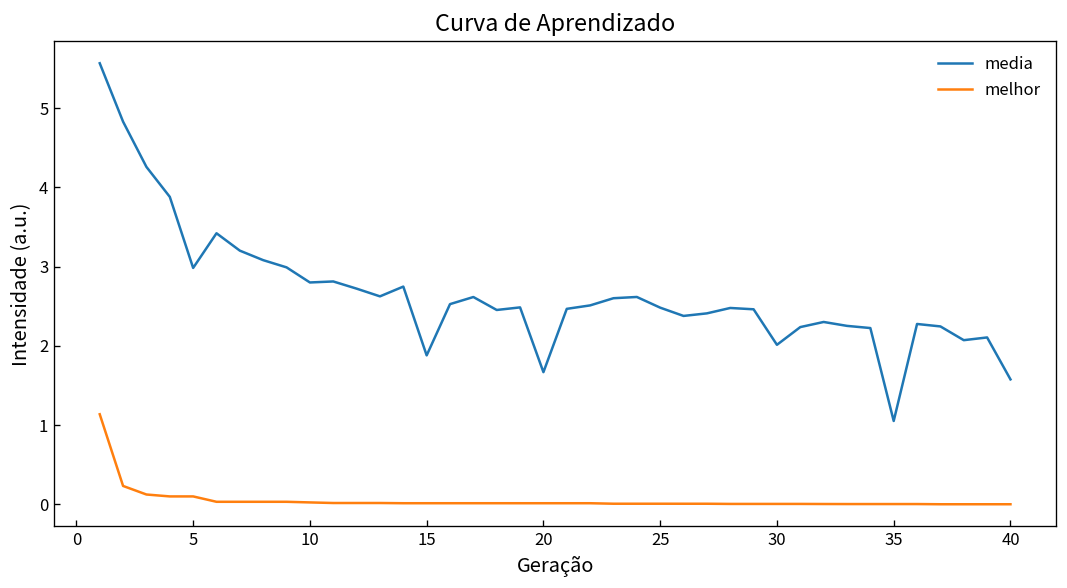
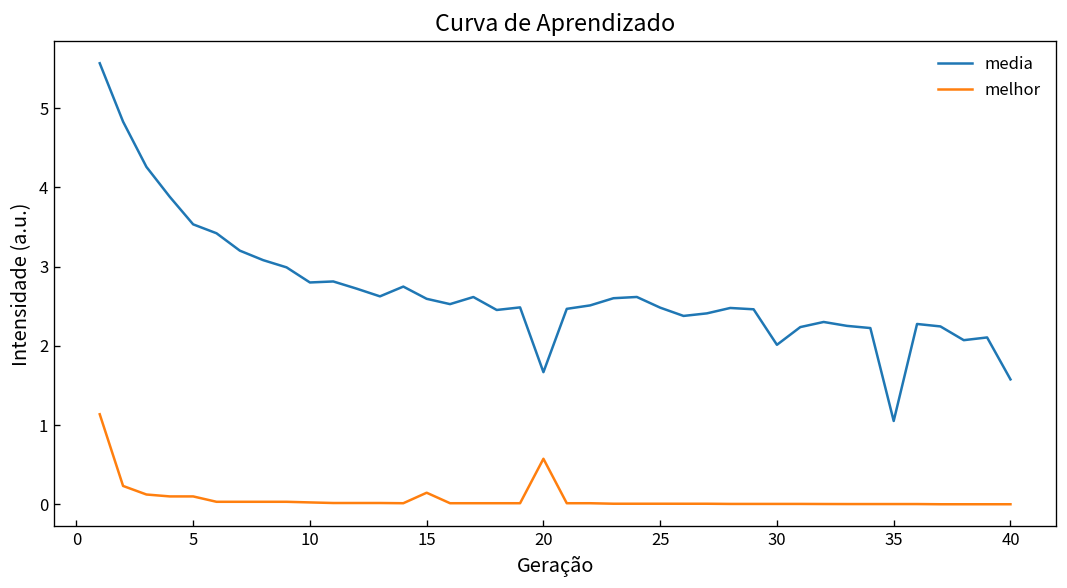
  {
    "media": {
-     "5": 3.0,
+     "5": 3.5,
      "10": 2.8,
-     "15": 1.9,
+     "15": 2.6,
      "20": 1.7,
      "25": 2.5,
      "30": 2.0,
      "35": 1.1,
      "40": 1.6
    },
    "melhor": {
      "5": 0.1,
      "10": 0.0,
-     "15": 0.0,
-     "20": 0.0,
+     "15": 0.1,
+     "20": 0.6,
      "25": 0.0,
      "30": 0.0,
      "35": 0.0,
      "40": 0.0
    }
  }
